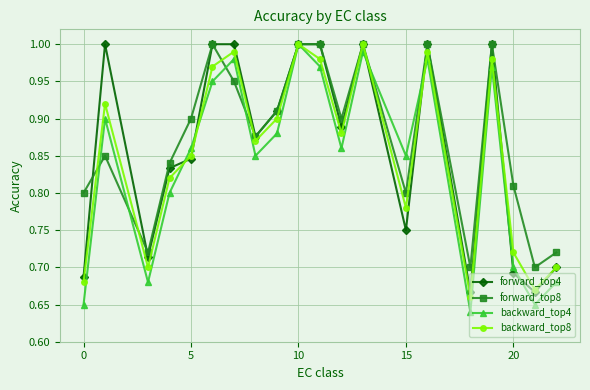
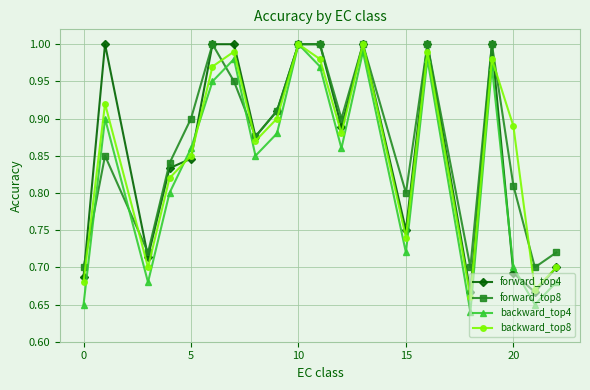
  {
    "forward_top4": {
      "0": 0.69,
      "5": 0.85,
      "15": 0.75
    },
    "forward_top8": {
-     "0": 0.8,
+     "0": 0.7,
      "5": 0.9,
      "15": 0.8,
      "20": 0.81
    },
    "backward_top4": {
      "0": 0.65,
      "5": 0.86,
-     "15": 0.85,
+     "15": 0.72,
      "20": 0.70
    },
    "backward_top8": {
      "0": 0.68,
      "5": 0.85,
-     "15": 0.78,
-     "20": 0.72
+     "15": 0.74,
+     "20": 0.89
    }
  }
